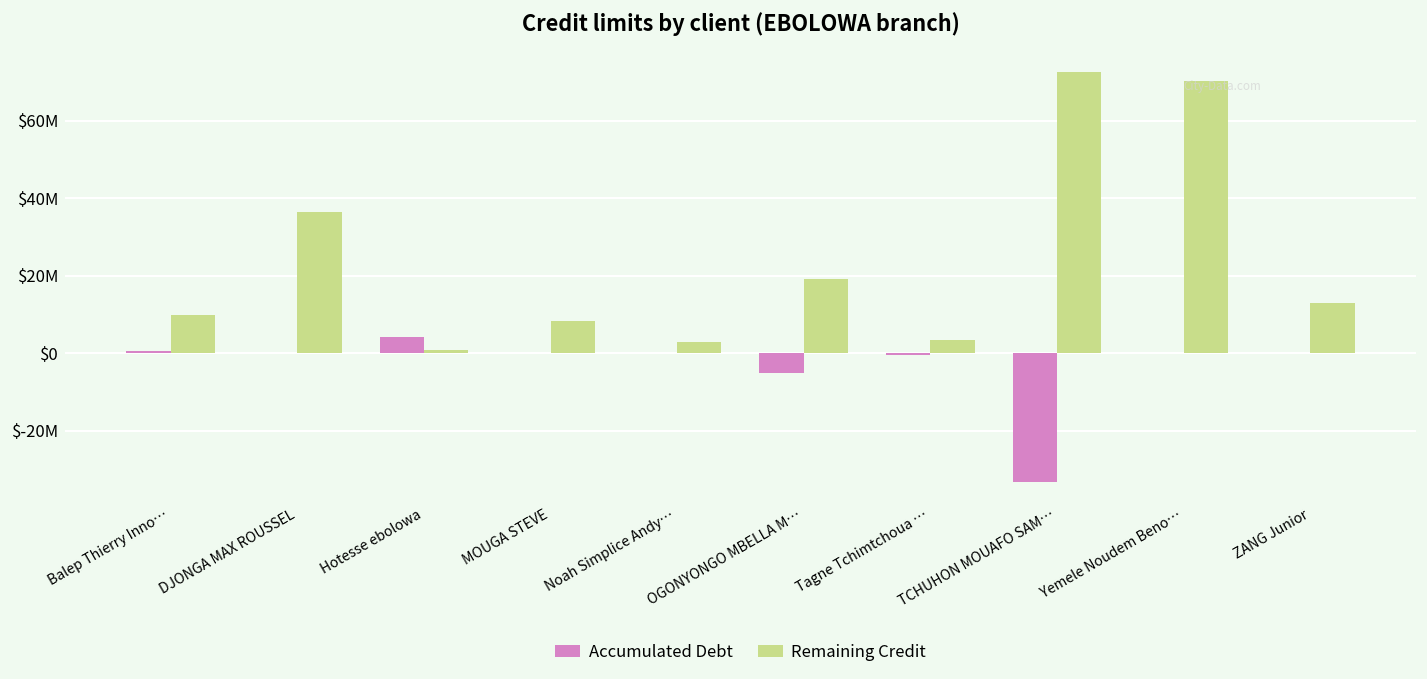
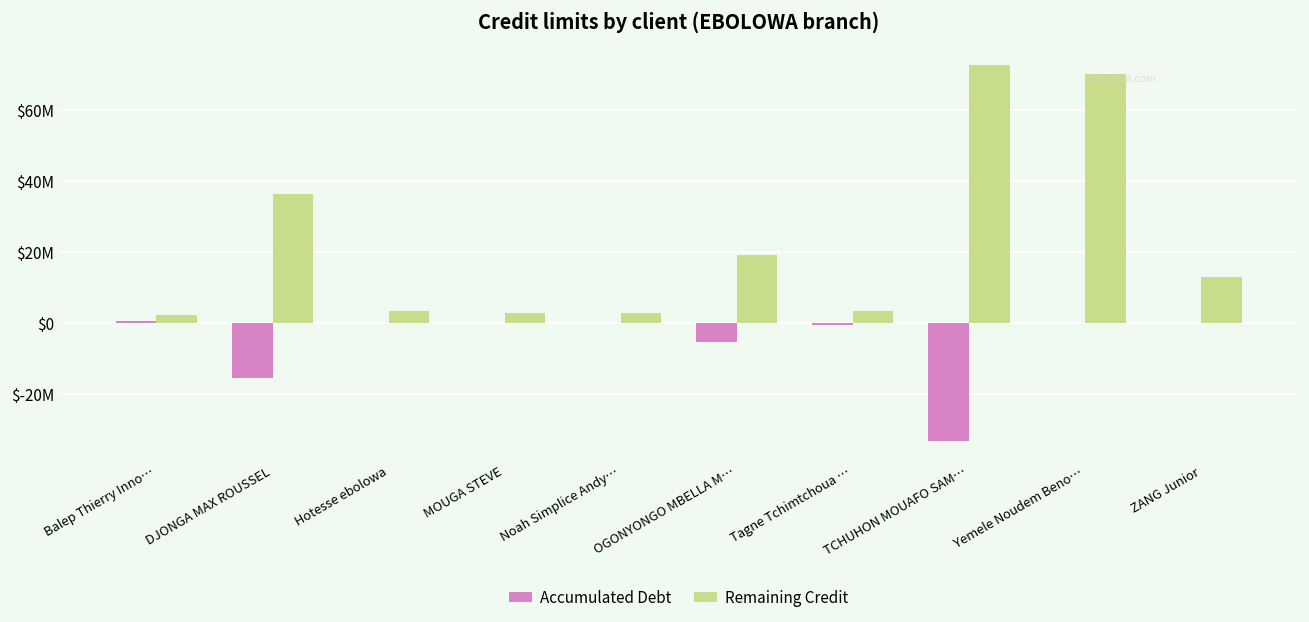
  {
    "Accumulated Debt": {
-     "DJONGA MAX ROUSSEL": "$0",
-     "Hotesse ebolowa": "$4000000",
+     "DJONGA MAX ROUSSEL": "$-15000000",
+     "Hotesse ebolowa": "$0",
      "MOUGA STEVE": "$0",
      "Noah Simplice Andy…": "$0",
      "OGONYONGO MBELLA M…": "$-5000000",
      "TCHUHON MOUAFO SAM…": "$-33000000",
      "Yemele Noudem Beno…": "$0",
      "ZANG Junior": "$0"
    },
    "Remaining Credit": {
-     "Balep Thierry Inno…": "$10000000",
+     "Balep Thierry Inno…": "$2000000",
      "DJONGA MAX ROUSSEL": "$36000000",
-     "Hotesse ebolowa": "$1000000",
-     "MOUGA STEVE": "$8000000",
+     "Hotesse ebolowa": "$4000000",
+     "MOUGA STEVE": "$3000000",
      "Noah Simplice Andy…": "$3000000",
      "OGONYONGO MBELLA M…": "$19000000",
      "Tagne Tchimtchoua …": "$3000000",
      "TCHUHON MOUAFO SAM…": "$73000000",
      "Yemele Noudem Beno…": "$70000000",
      "ZANG Junior": "$13000000"
    }
  }
